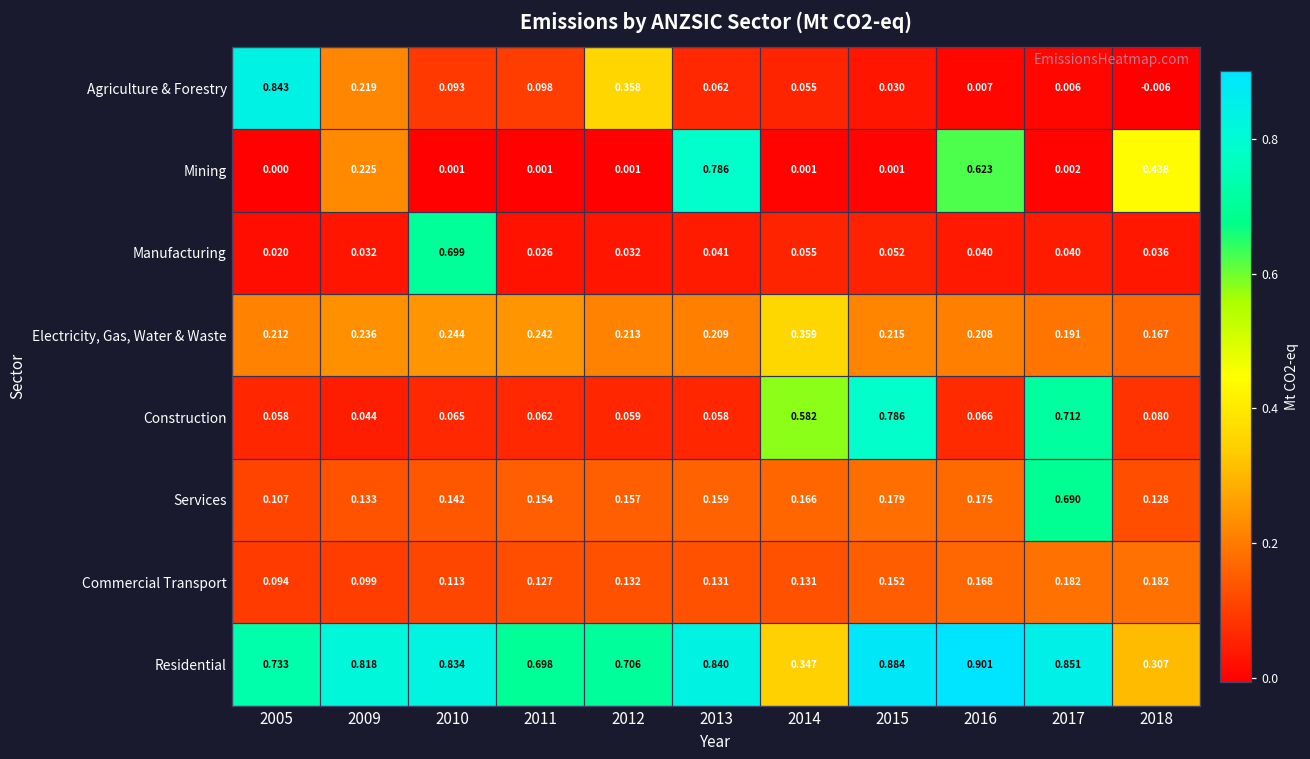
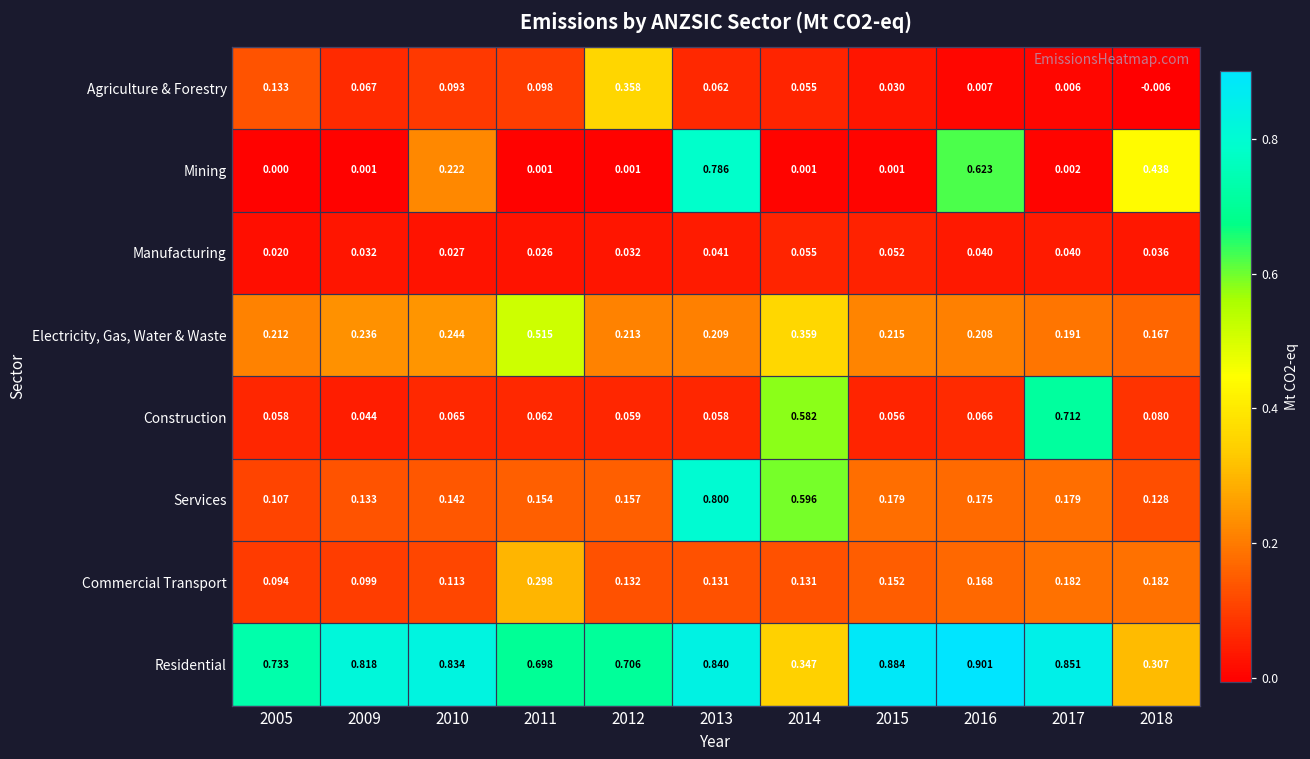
  {
    "Agriculture & Forestry": {
-     "2005": 0.843,
-     "2009": 0.219,
+     "2005": 0.133,
+     "2009": 0.067,
      "2010": 0.093,
      "2011": 0.098,
      "2012": 0.358,
      "2013": 0.062,
      "2014": 0.055,
      "2015": 0.030,
      "2016": 0.007,
      "2017": 0.006
    },
    "Mining": {
      "2005": 0.000,
-     "2009": 0.225,
-     "2010": 0.001,
+     "2009": 0.001,
+     "2010": 0.222,
      "2011": 0.001,
      "2012": 0.001,
      "2013": 0.786,
      "2014": 0.001,
      "2015": 0.001,
      "2016": 0.623,
      "2017": 0.002,
      "2018": 0.438
    },
    "Manufacturing": {
      "2005": 0.020,
      "2009": 0.032,
-     "2010": 0.699,
+     "2010": 0.027,
      "2011": 0.026,
      "2012": 0.032,
      "2013": 0.041,
      "2014": 0.055,
      "2015": 0.052,
      "2016": 0.040,
      "2017": 0.040,
      "2018": 0.036
    },
    "Electricity, Gas, Water & Waste": {
      "2005": 0.212,
      "2009": 0.236,
      "2010": 0.244,
-     "2011": 0.242,
+     "2011": 0.515,
      "2012": 0.213,
      "2013": 0.209,
      "2014": 0.359,
      "2015": 0.215,
      "2016": 0.208,
      "2017": 0.191,
      "2018": 0.167
    },
    "Construction": {
      "2005": 0.058,
      "2009": 0.044,
      "2010": 0.065,
      "2011": 0.062,
      "2012": 0.059,
      "2013": 0.058,
      "2014": 0.582,
-     "2015": 0.786,
+     "2015": 0.056,
      "2016": 0.066,
      "2017": 0.712,
      "2018": 0.080
    },
    "Services": {
      "2005": 0.107,
      "2009": 0.133,
      "2010": 0.142,
      "2011": 0.154,
      "2012": 0.157,
-     "2013": 0.159,
-     "2014": 0.166,
+     "2013": 0.800,
+     "2014": 0.596,
      "2015": 0.179,
      "2016": 0.175,
-     "2017": 0.690,
+     "2017": 0.179,
      "2018": 0.128
    },
    "Commercial Transport": {
      "2005": 0.094,
      "2009": 0.099,
      "2010": 0.113,
-     "2011": 0.127,
+     "2011": 0.298,
      "2012": 0.132,
      "2013": 0.131,
      "2014": 0.131,
      "2015": 0.152,
      "2016": 0.168,
      "2017": 0.182,
      "2018": 0.182
    },
    "Residential": {
      "2005": 0.733,
      "2009": 0.818,
      "2010": 0.834,
      "2011": 0.698,
      "2012": 0.706,
      "2013": 0.840,
      "2014": 0.347,
      "2015": 0.884,
      "2016": 0.901,
      "2017": 0.851,
      "2018": 0.307
    }
  }
